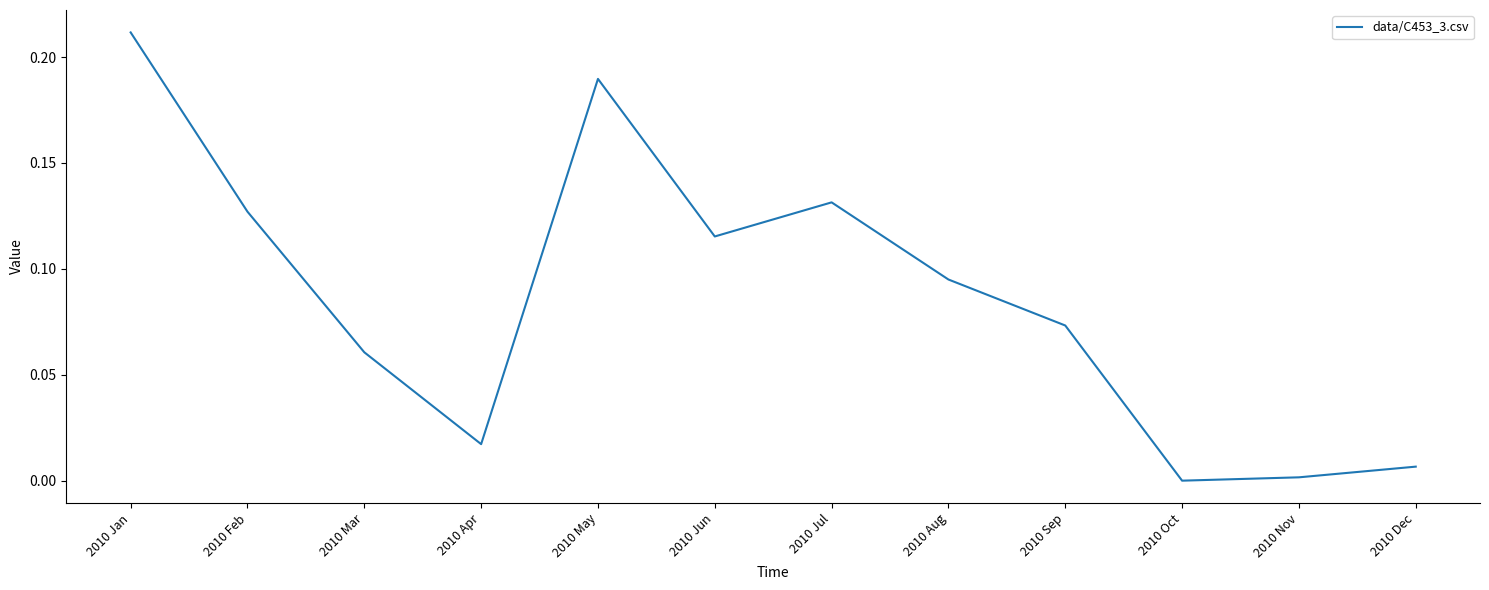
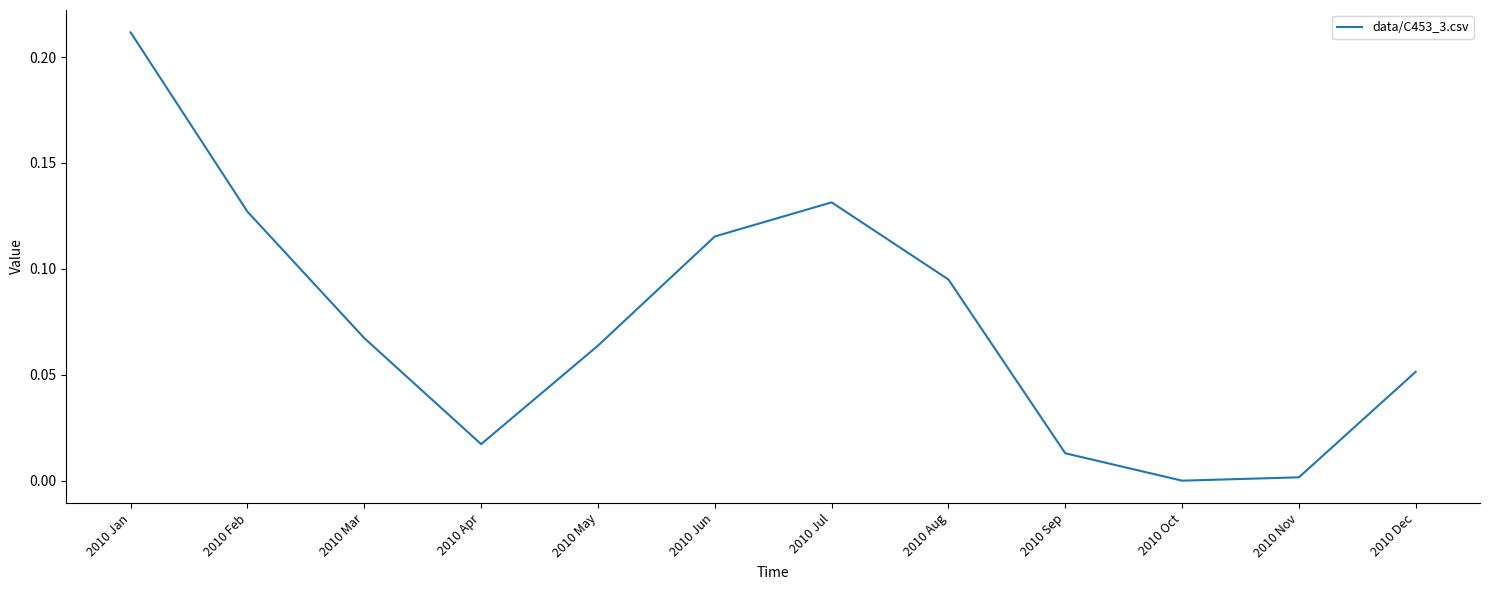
  {
    "2010 Jan": 0.212,
    "2010 Feb": 0.127,
-   "2010 Mar": 0.061,
+   "2010 Mar": 0.067,
    "2010 Apr": 0.017,
-   "2010 May": 0.190,
+   "2010 May": 0.064,
    "2010 Jun": 0.115,
    "2010 Jul": 0.131,
    "2010 Aug": 0.095,
-   "2010 Sep": 0.073,
+   "2010 Sep": 0.013,
    "2010 Oct": 0.000,
    "2010 Nov": 0.002,
-   "2010 Dec": 0.007
+   "2010 Dec": 0.051
  }
